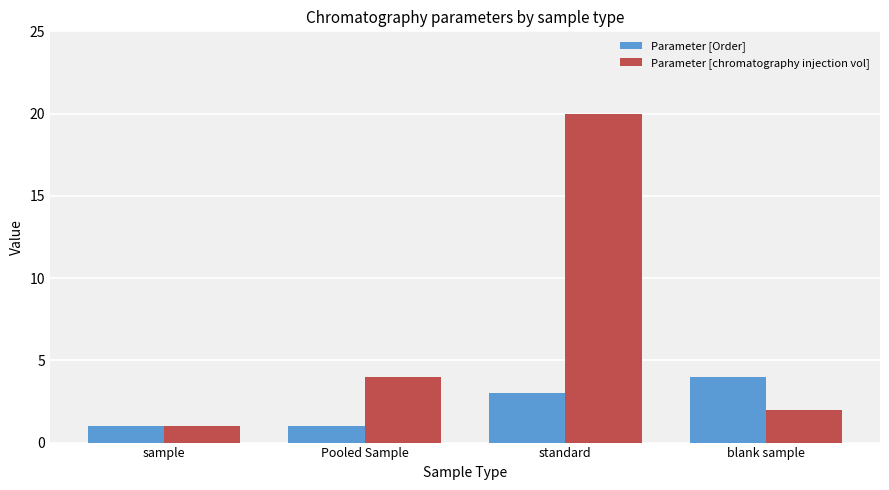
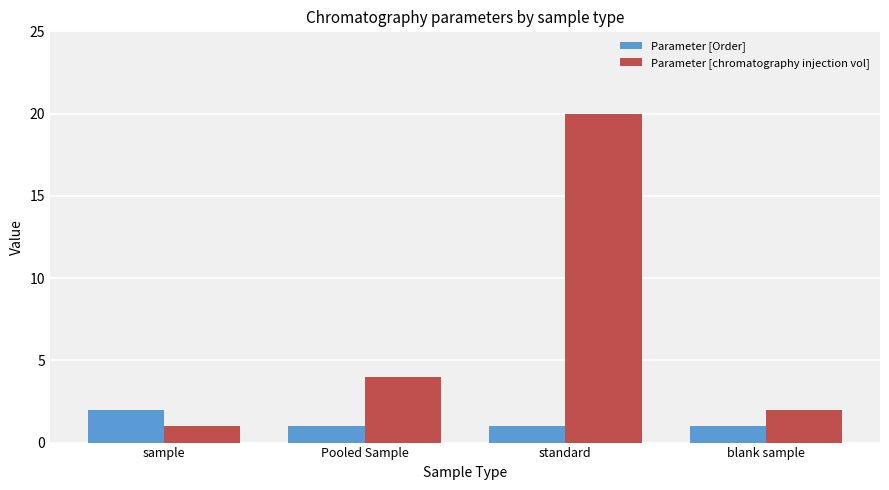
  {
    "Parameter [Order]": {
-     "sample": 1,
+     "sample": 2,
      "Pooled Sample": 1,
-     "standard": 3,
-     "blank sample": 4
+     "standard": 1,
+     "blank sample": 1
    },
    "Parameter [chromatography injection vol]": {
      "sample": 1,
      "Pooled Sample": 4,
      "standard": 20,
      "blank sample": 2
    }
  }
